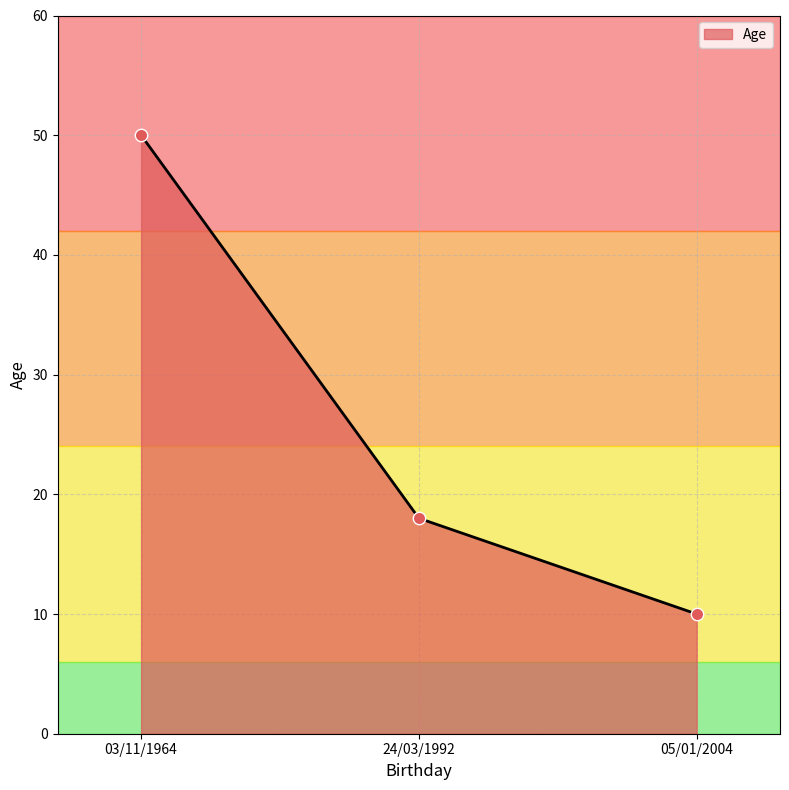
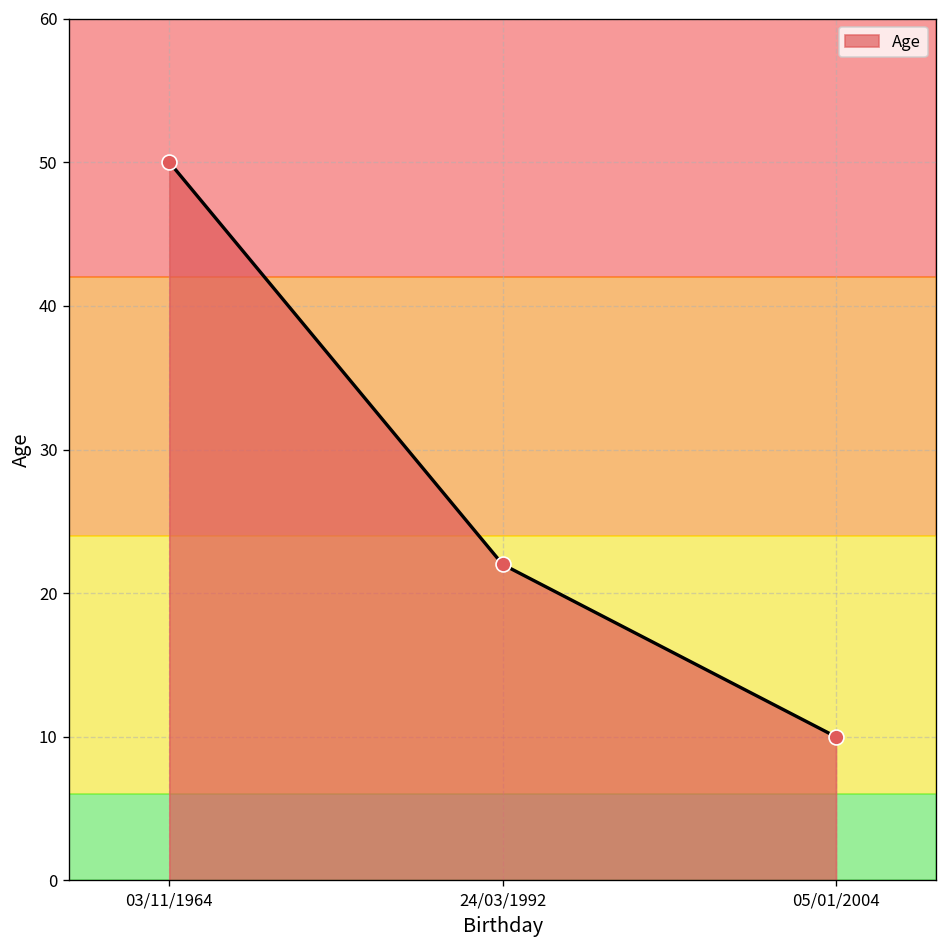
  {
    "03/11/1964": 50,
-   "24/03/1992": 18,
+   "24/03/1992": 22,
    "05/01/2004": 10
  }
